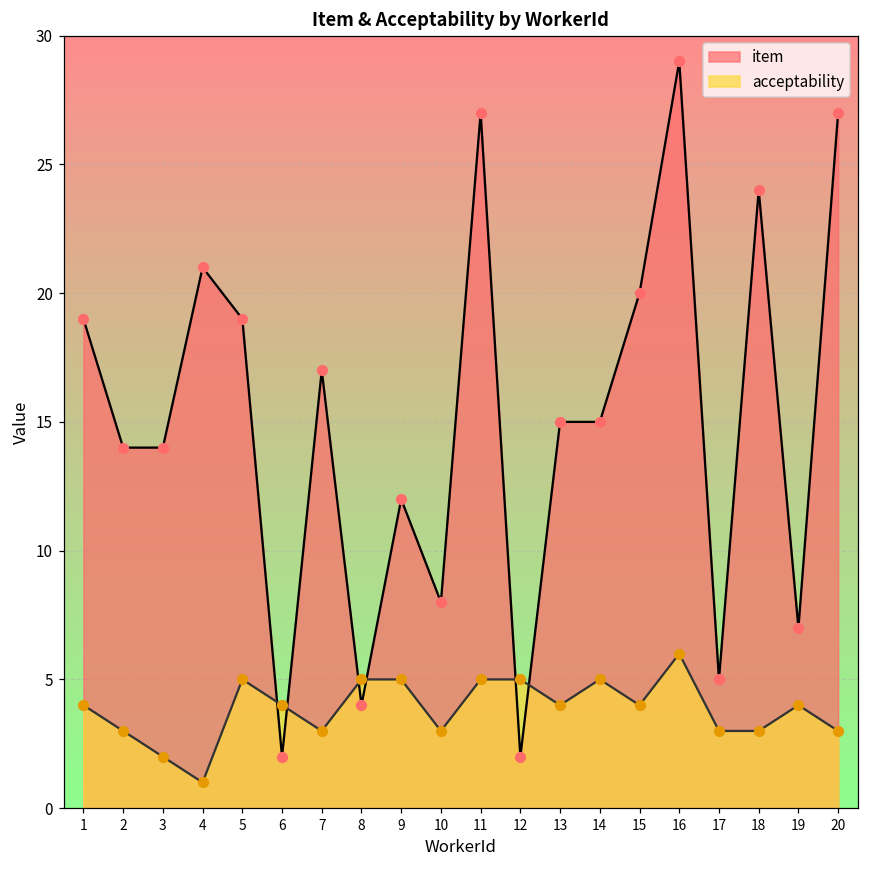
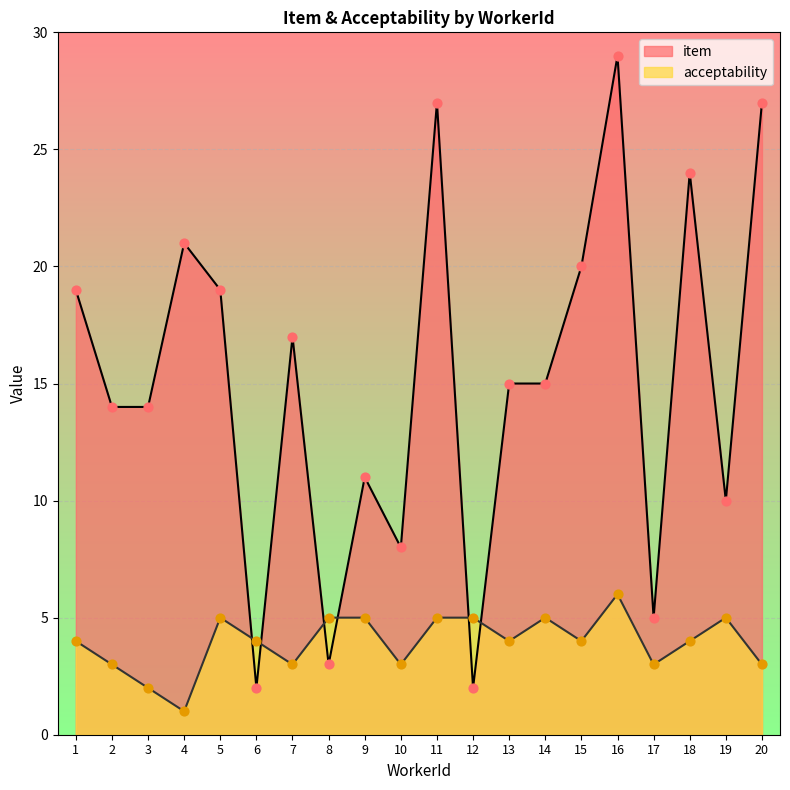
  {
    "item": {
      "1": 19,
      "2": 14,
      "3": 14,
      "4": 21,
      "5": 19,
      "6": 2,
      "7": 17,
-     "8": 4,
-     "9": 12,
+     "8": 3,
+     "9": 11,
      "10": 8,
      "11": 27,
      "12": 2,
      "13": 15,
      "14": 15,
      "15": 20,
      "16": 29,
      "17": 5,
      "18": 24,
-     "19": 7,
+     "19": 10,
      "20": 27
    },
    "acceptability": {
      "1": 4,
      "2": 3,
      "3": 2,
      "4": 1,
      "5": 5,
      "6": 4,
      "7": 3,
      "8": 5,
      "9": 5,
      "10": 3,
      "11": 5,
      "12": 5,
      "13": 4,
      "14": 5,
      "15": 4,
      "16": 6,
      "17": 3,
-     "18": 3,
-     "19": 4,
+     "18": 4,
+     "19": 5,
      "20": 3
    }
  }
